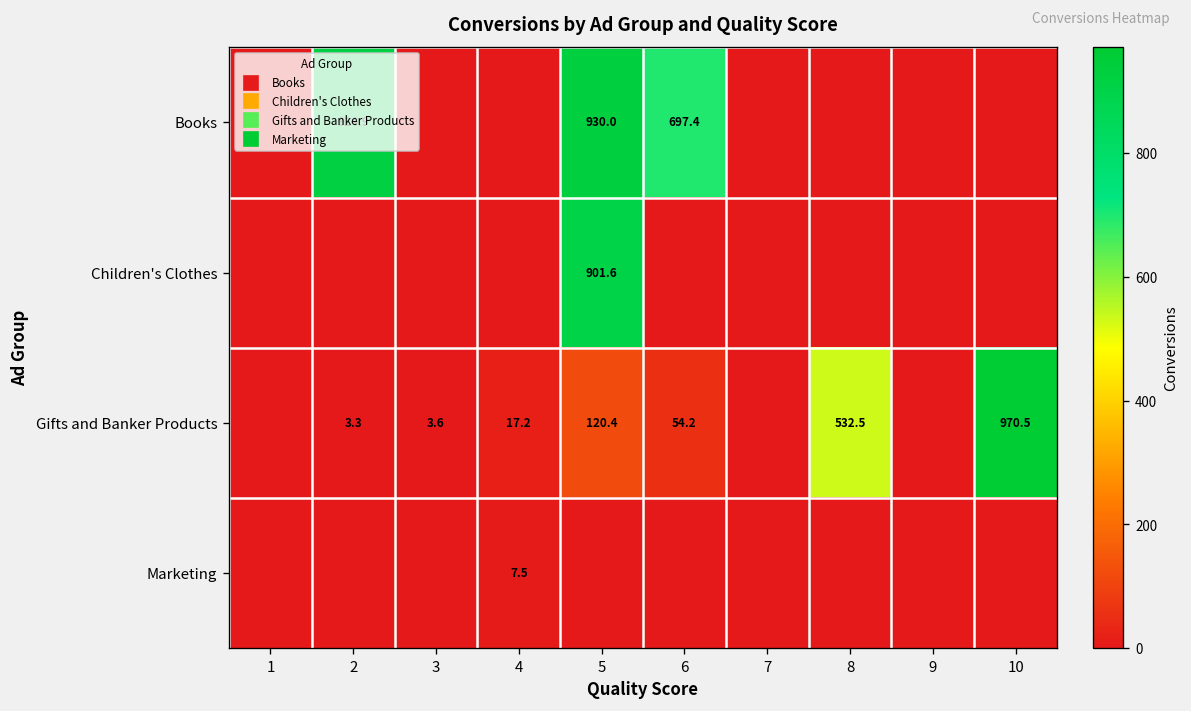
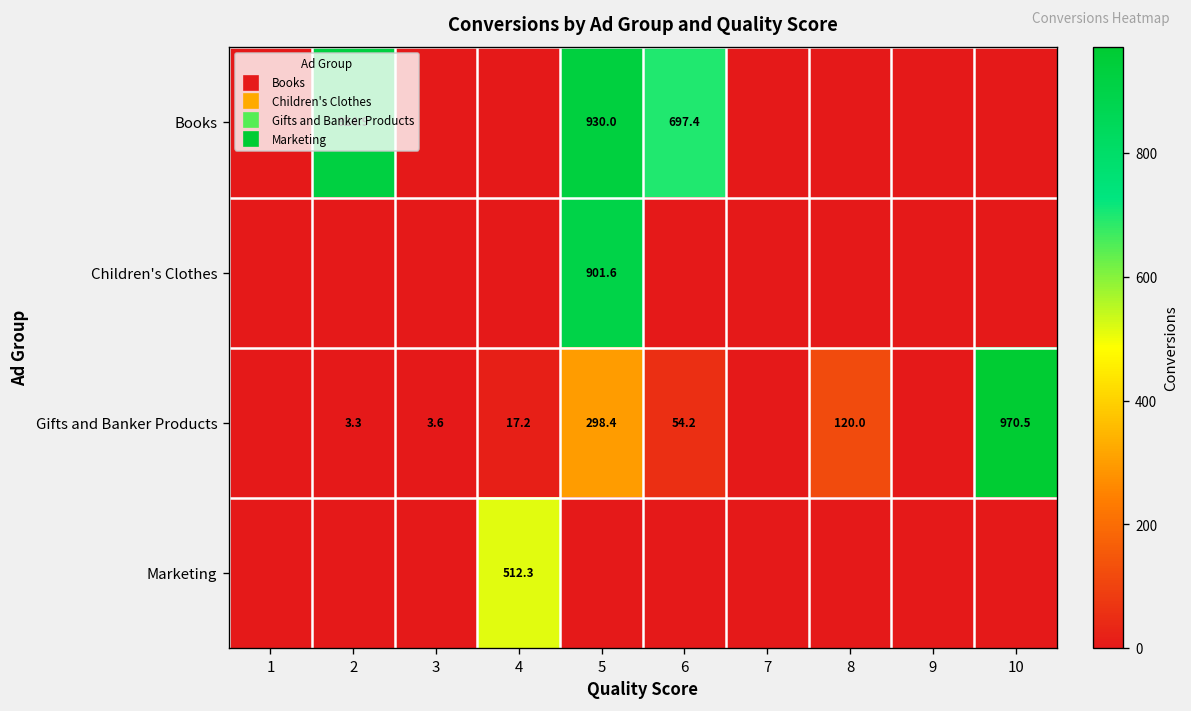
  {
    "Books": {
      "5": 930.0,
      "6": 697.4
    },
    "Children's Clothes": {
      "5": 901.6
    },
    "Gifts and Banker Products": {
      "2": 3.3,
      "3": 3.6,
      "4": 17.2,
-     "5": 120.4,
+     "5": 298.4,
      "6": 54.2,
-     "8": 532.5,
+     "8": 120.0,
      "10": 970.5
    },
    "Marketing": {
-     "4": 7.5
+     "4": 512.3
    }
  }
